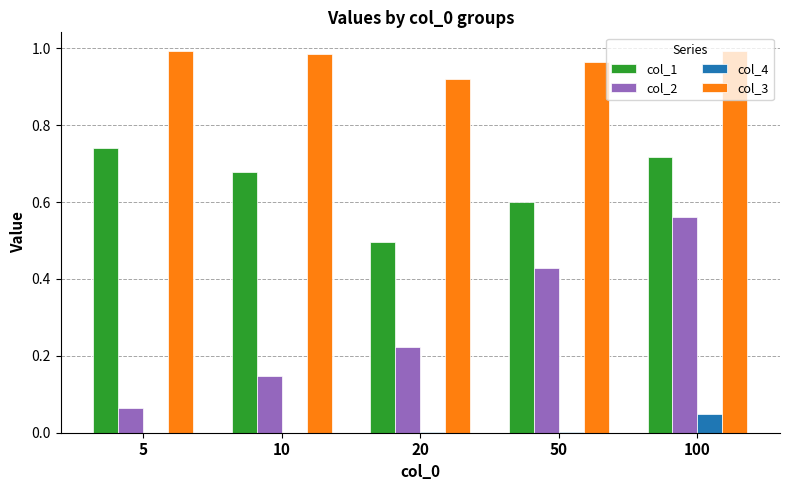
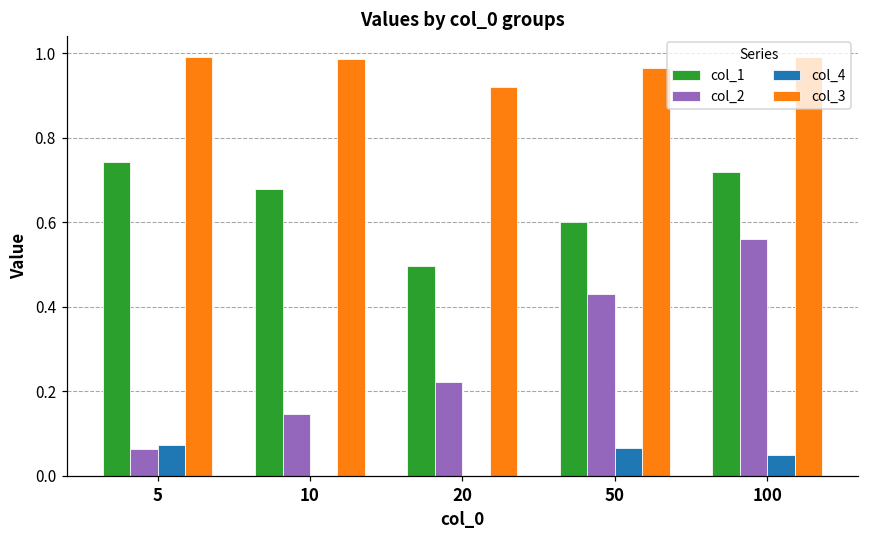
  {
    "col_1": {
      "5": 0.74,
      "10": 0.68,
      "20": 0.50,
      "50": 0.60,
      "100": 0.72
    },
    "col_2": {
      "5": 0.06,
      "10": 0.15,
      "20": 0.22,
      "50": 0.43,
      "100": 0.56
    },
    "col_4": {
-     "5": 0.00,
-     "50": 0.00,
+     "5": 0.07,
+     "50": 0.07,
      "100": 0.05
    },
    "col_3": {
      "5": 0.99,
      "10": 0.99,
      "20": 0.92,
      "50": 0.96
    }
  }
